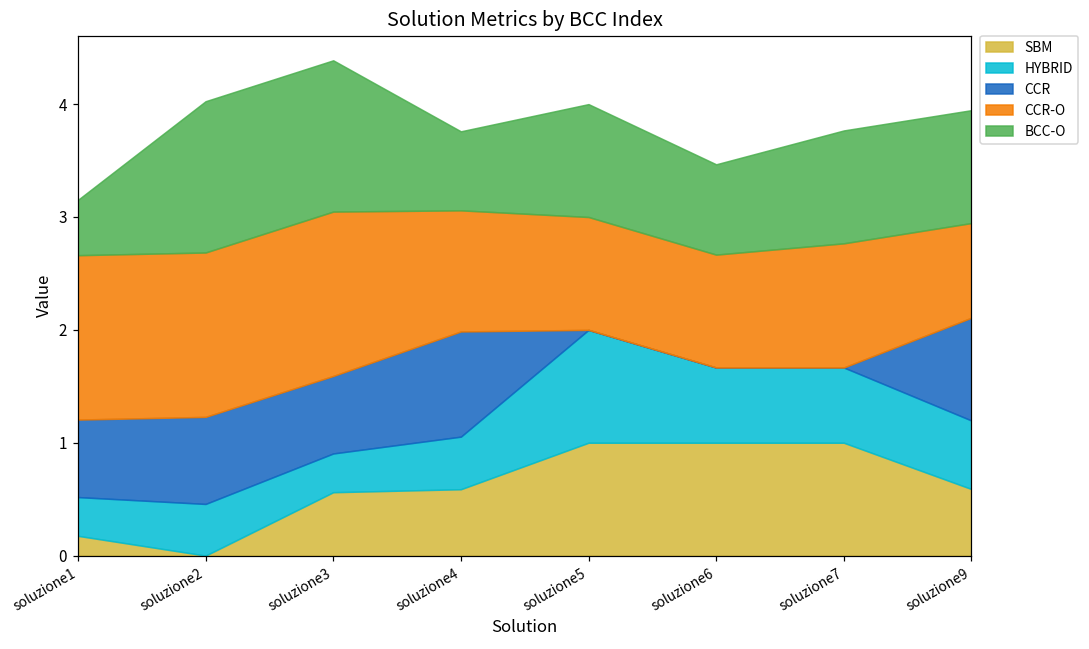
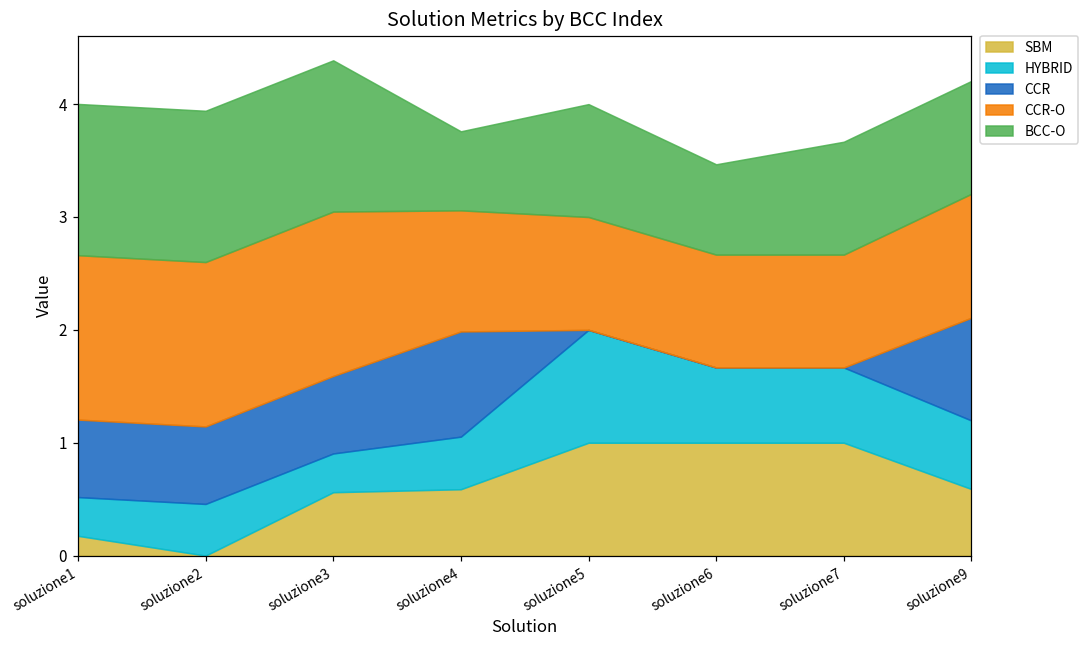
  {
    "SBM": {
      "soluzione1": 0.18,
      "soluzione3": 0.56,
      "soluzione4": 0.59,
      "soluzione5": 1.00,
      "soluzione6": 1.00,
      "soluzione7": 1.00,
      "soluzione9": 0.59
    },
    "HYBRID": {
      "soluzione1": 0.34,
      "soluzione2": 0.46,
      "soluzione3": 0.34,
      "soluzione4": 0.47,
      "soluzione9": 0.61
    },
    "CCR": {
      "soluzione1": 0.69,
-     "soluzione2": 0.77,
+     "soluzione2": 0.69,
      "soluzione3": 0.69,
      "soluzione4": 0.93,
      "soluzione9": 0.91
    },
    "CCR-O": {
      "soluzione1": 1.46,
      "soluzione2": 1.46,
      "soluzione3": 1.46,
      "soluzione4": 1.07,
      "soluzione5": 1.00,
      "soluzione6": 1.00,
-     "soluzione7": 1.1,
-     "soluzione9": 0.84
+     "soluzione7": 1.0,
+     "soluzione9": 1.10
    },
    "BCC-O": {
-     "soluzione1": 0.49,
+     "soluzione1": 1.34,
      "soluzione2": 1.34,
      "soluzione3": 1.34,
      "soluzione4": 0.70,
      "soluzione5": 1.00,
      "soluzione6": 0.80,
      "soluzione7": 1.00,
      "soluzione9": 1.00
    }
  }
